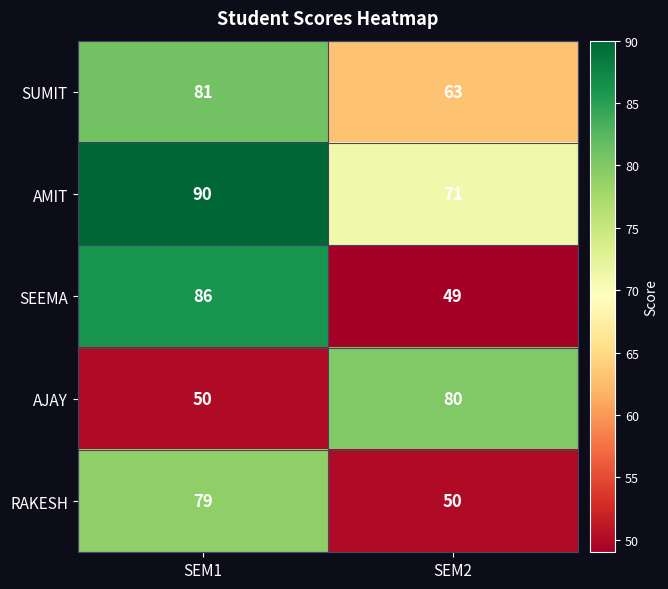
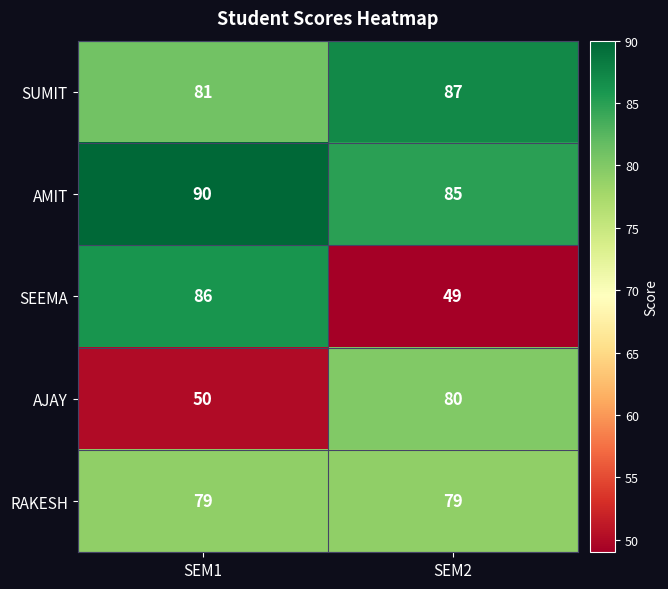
  {
    "SUMIT": {
      "SEM1": 81,
-     "SEM2": 63
+     "SEM2": 87
    },
    "AMIT": {
      "SEM1": 90,
-     "SEM2": 71
+     "SEM2": 85
    },
    "SEEMA": {
      "SEM1": 86,
      "SEM2": 49
    },
    "AJAY": {
      "SEM1": 50,
      "SEM2": 80
    },
    "RAKESH": {
      "SEM1": 79,
-     "SEM2": 50
+     "SEM2": 79
    }
  }
